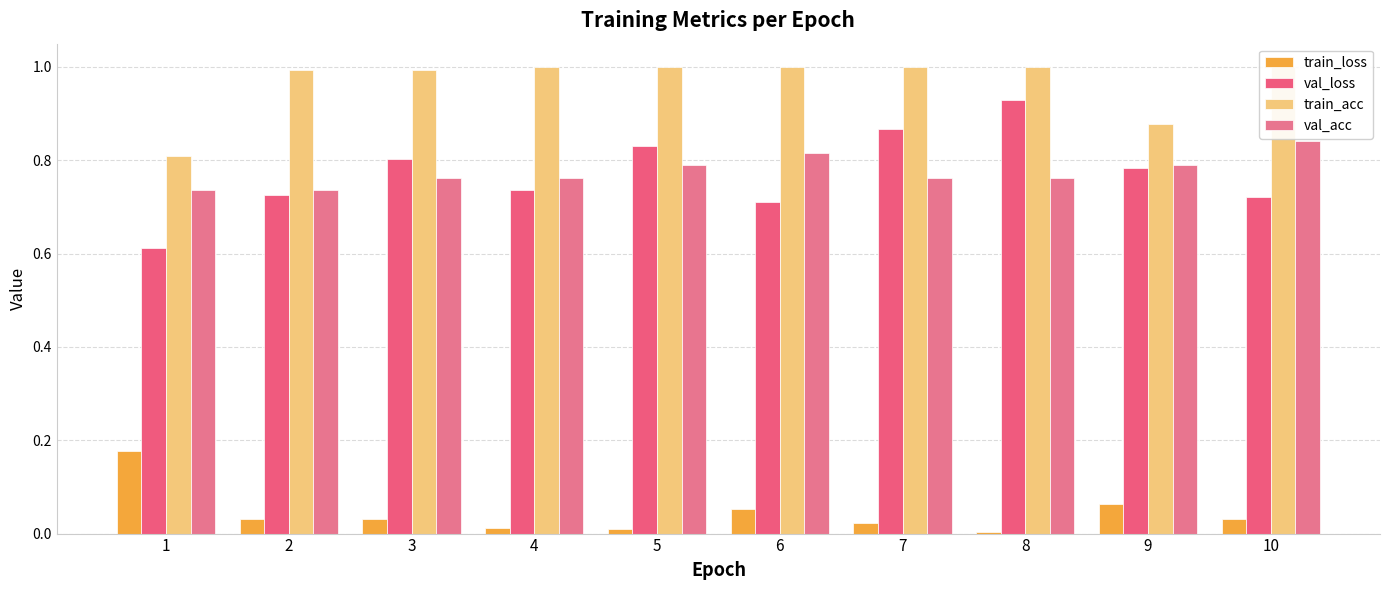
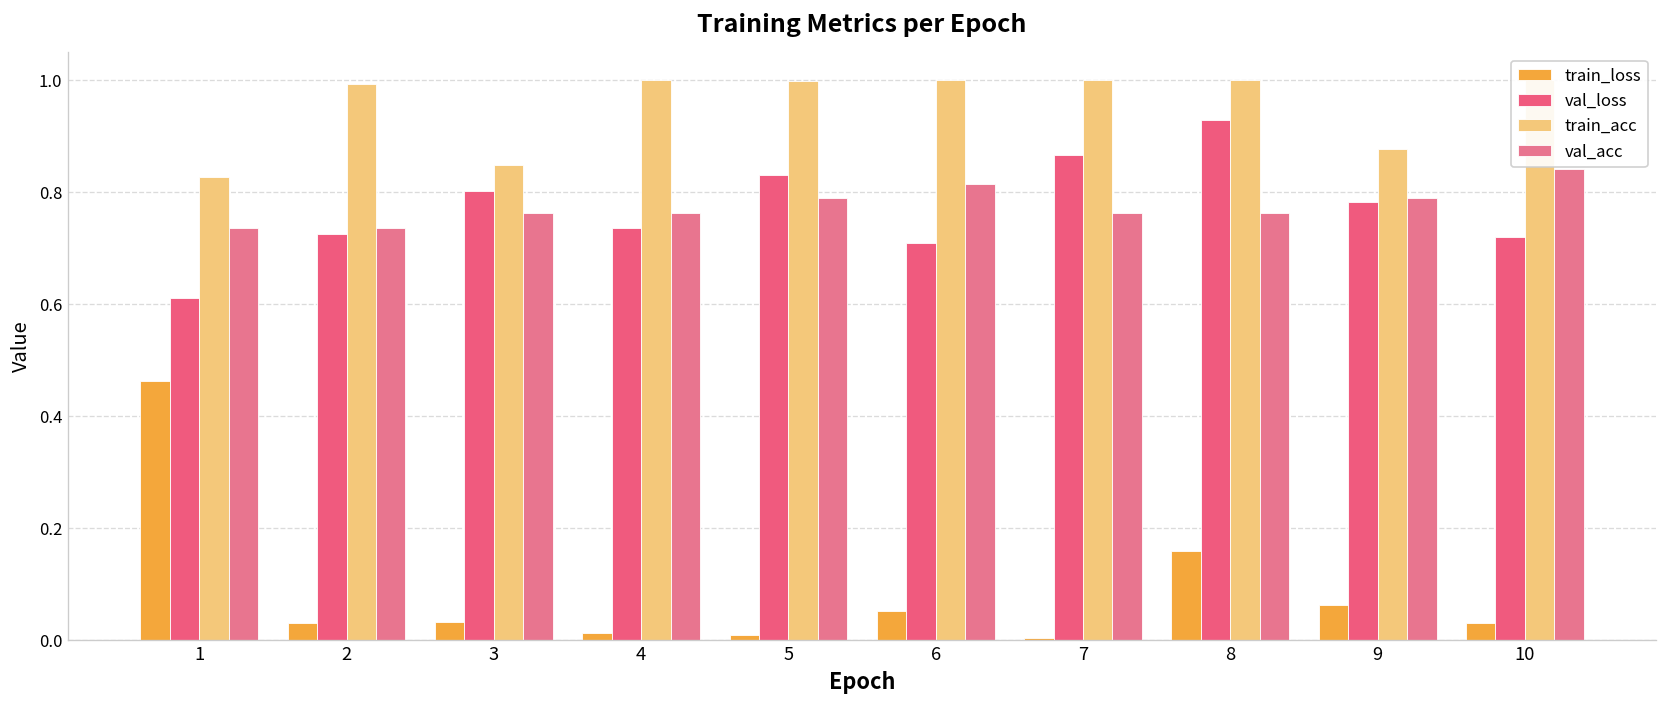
  {
    "train_loss": {
-     "1": 0.18,
+     "1": 0.46,
      "2": 0.03,
      "3": 0.03,
      "4": 0.01,
      "5": 0.01,
      "6": 0.05,
-     "7": 0.02,
-     "8": 0.00,
+     "7": 0.00,
+     "8": 0.16,
      "9": 0.06,
      "10": 0.03
    },
    "train_acc": {
-     "1": 0.81,
+     "1": 0.83,
      "2": 0.99,
-     "3": 0.99,
+     "3": 0.85,
      "4": 1.00,
      "5": 1.00,
      "6": 1.00,
      "7": 1.00,
      "8": 1.00,
      "9": 0.88
    }
  }
